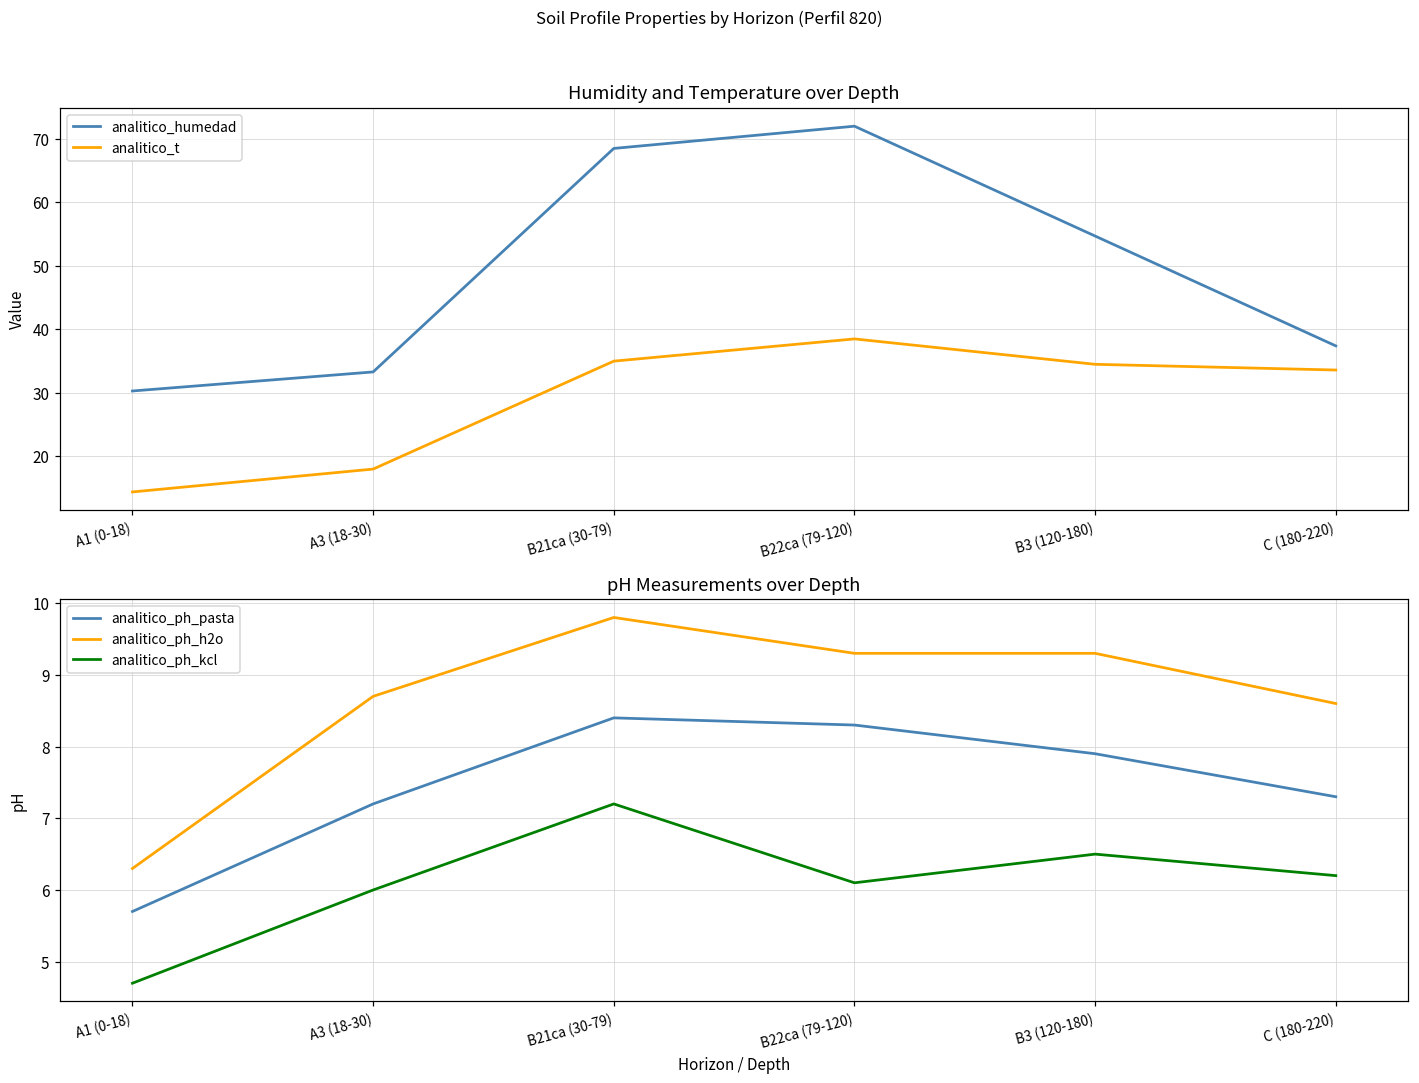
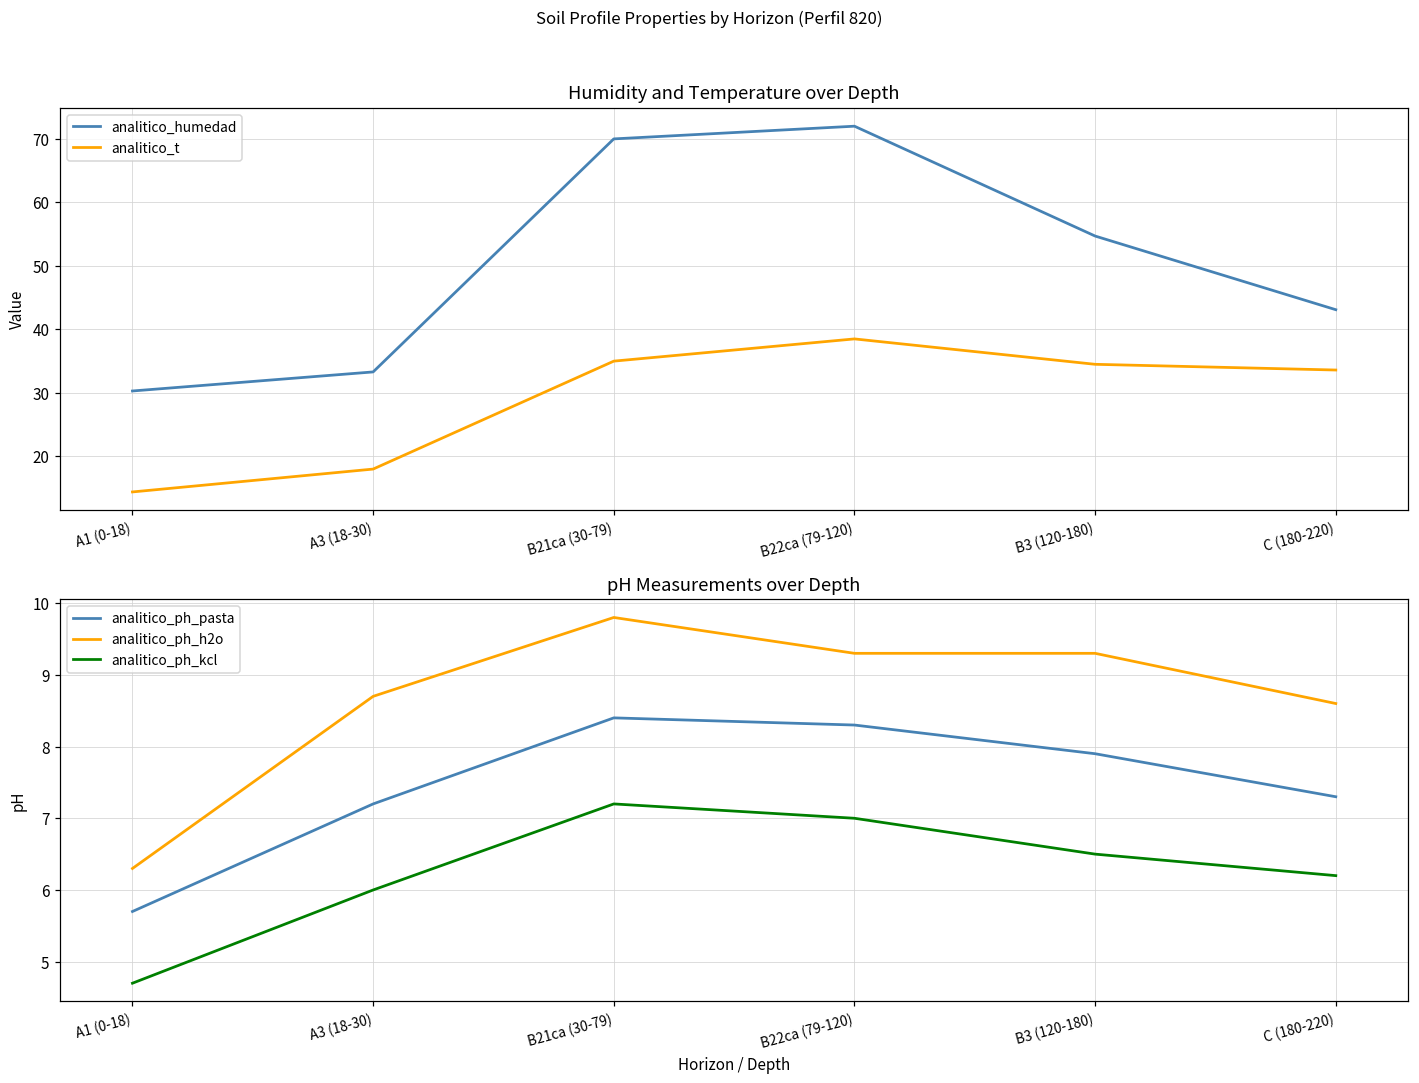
  {
    "Humidity and Temperature over Depth": {
      "analitico_humedad": {
        "A1 (0-18)": 30,
        "A3 (18-30)": 33,
-       "B21ca (30-79)": 69,
+       "B21ca (30-79)": 70,
        "B22ca (79-120)": 72,
        "B3 (120-180)": 55,
-       "C (180-220)": 37
+       "C (180-220)": 43
      },
      "analitico_t": {
        "A1 (0-18)": 14,
        "A3 (18-30)": 18,
        "B21ca (30-79)": 35,
        "B22ca (79-120)": 39,
        "B3 (120-180)": 35,
        "C (180-220)": 34
      }
    },
    "pH Measurements over Depth": {
      "analitico_ph_pasta": {
        "A1 (0-18)": 5.7,
        "A3 (18-30)": 7.2,
        "B21ca (30-79)": 8.4,
        "B22ca (79-120)": 8.3,
        "B3 (120-180)": 7.9,
        "C (180-220)": 7.3
      },
      "analitico_ph_h2o": {
        "A1 (0-18)": 6.3,
        "A3 (18-30)": 8.7,
        "B21ca (30-79)": 9.8,
        "B22ca (79-120)": 9.3,
        "B3 (120-180)": 9.3,
        "C (180-220)": 8.6
      },
      "analitico_ph_kcl": {
        "A1 (0-18)": 4.7,
        "A3 (18-30)": 6.0,
        "B21ca (30-79)": 7.2,
-       "B22ca (79-120)": 6.1,
+       "B22ca (79-120)": 7.0,
        "B3 (120-180)": 6.5,
        "C (180-220)": 6.2
      }
    }
  }
